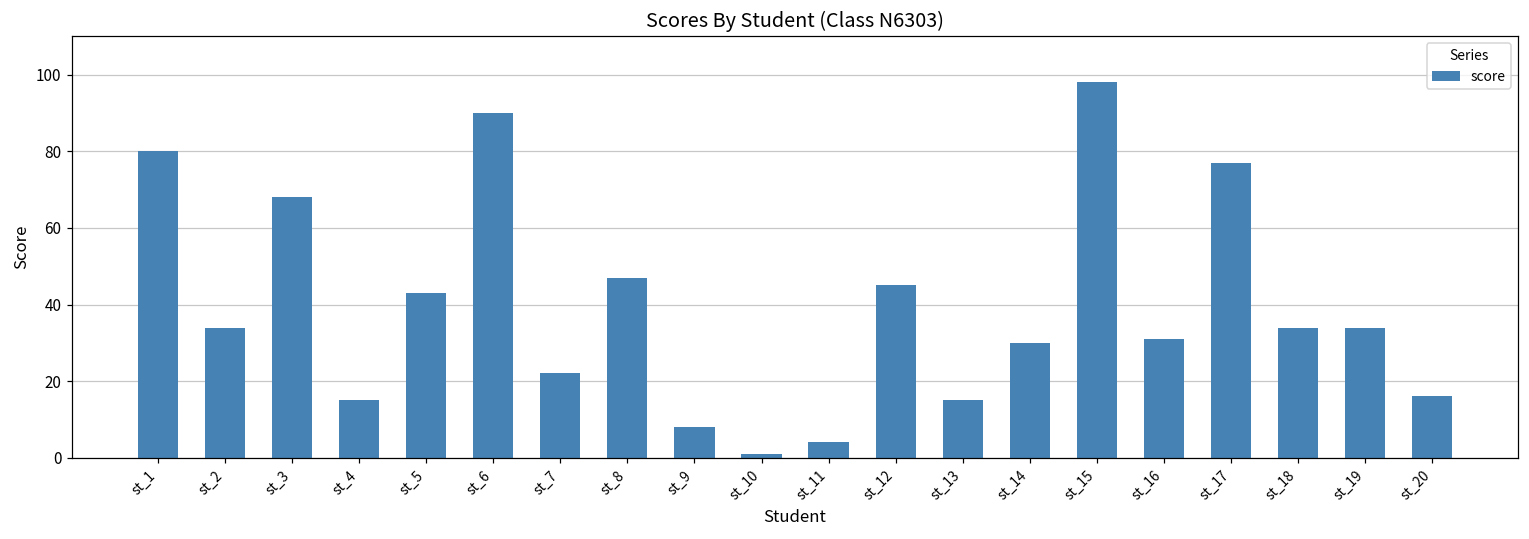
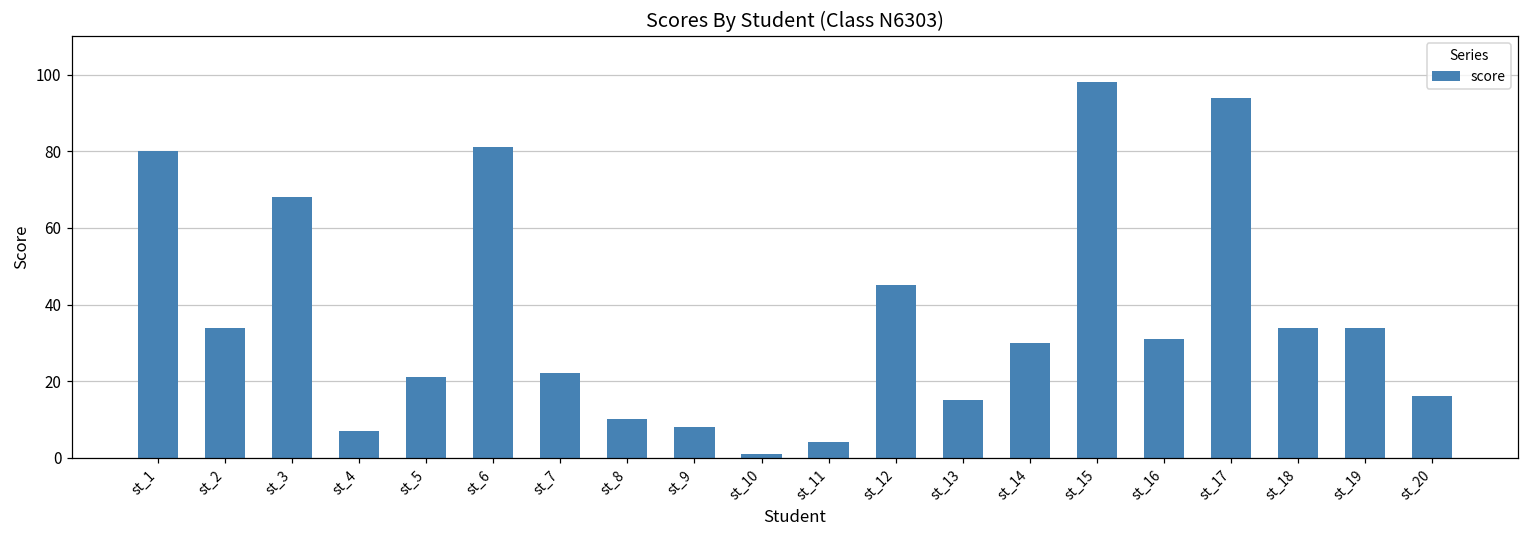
  {
    "st_1": 80,
    "st_2": 34,
    "st_3": 68,
-   "st_4": 15,
-   "st_5": 43,
-   "st_6": 90,
+   "st_4": 7,
+   "st_5": 21,
+   "st_6": 81,
    "st_7": 22,
-   "st_8": 47,
+   "st_8": 10,
    "st_9": 8,
    "st_10": 1,
    "st_11": 4,
    "st_12": 45,
    "st_13": 15,
    "st_14": 30,
    "st_15": 98,
    "st_16": 31,
-   "st_17": 77,
+   "st_17": 94,
    "st_18": 34,
    "st_19": 34,
    "st_20": 16
  }
